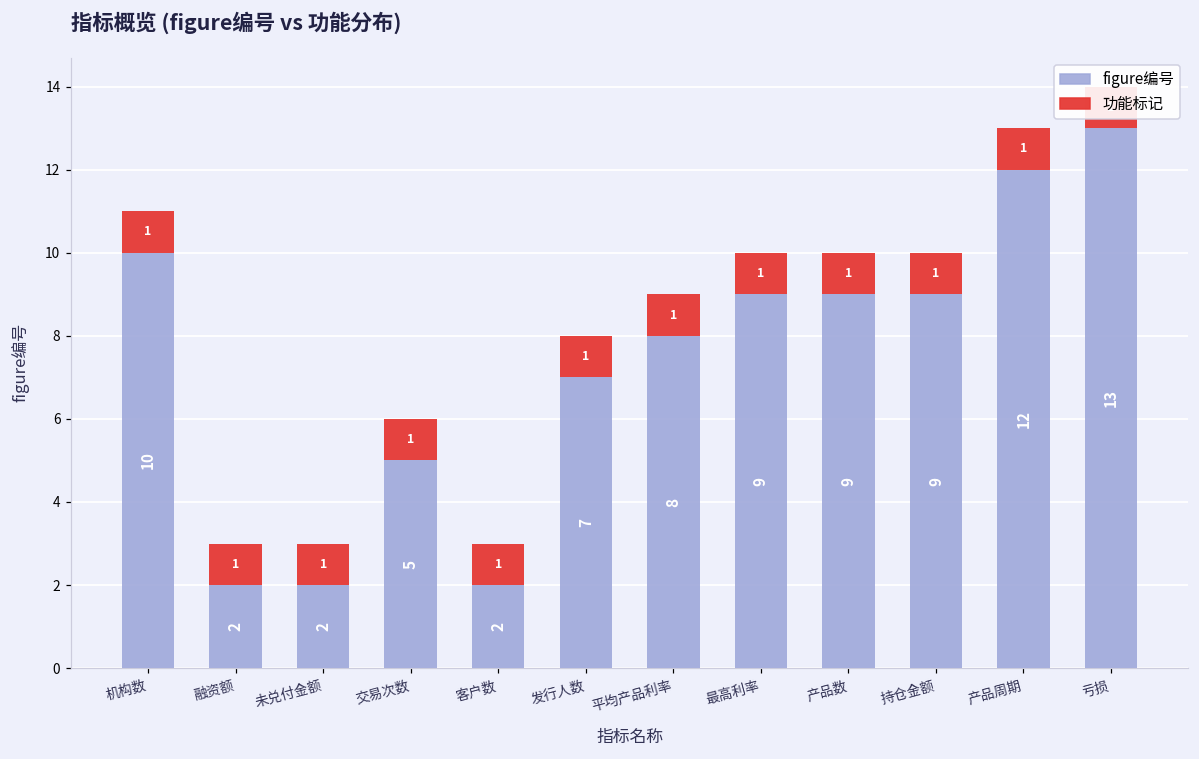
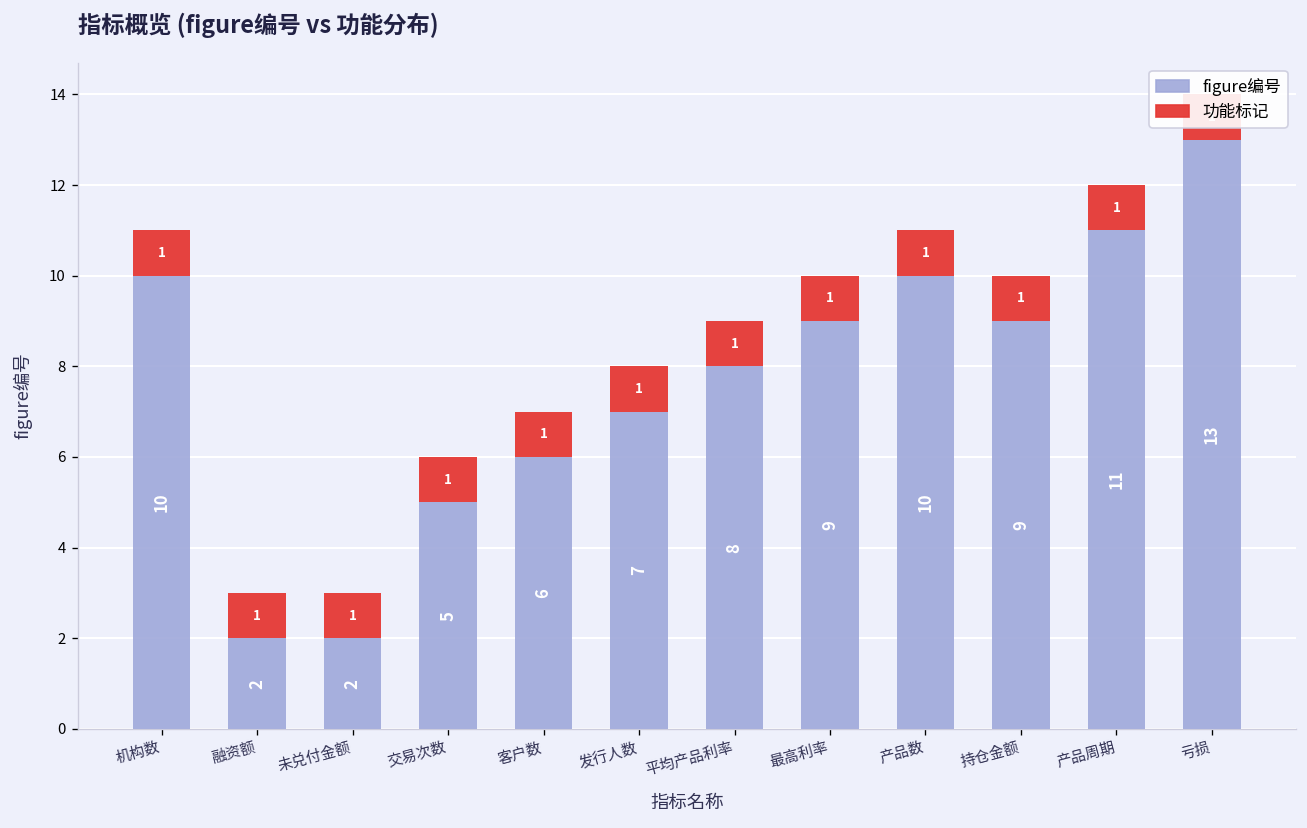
  {
    "figure编号": {
      "机构数": 10,
      "融资额": 2,
      "未兑付金额": 2,
      "交易次数": 5,
-     "客户数": 2,
+     "客户数": 6,
      "发行人数": 7,
      "平均产品利率": 8,
      "最高利率": 9,
-     "产品数": 9,
+     "产品数": 10,
      "持仓金额": 9,
-     "产品周期": 12,
+     "产品周期": 11,
      "亏损": 13
    },
    "功能标记": {
      "机构数": 1,
      "融资额": 1,
      "未兑付金额": 1,
      "交易次数": 1,
      "客户数": 1,
      "发行人数": 1,
      "平均产品利率": 1,
      "最高利率": 1,
      "产品数": 1,
      "持仓金额": 1,
      "产品周期": 1
    }
  }
